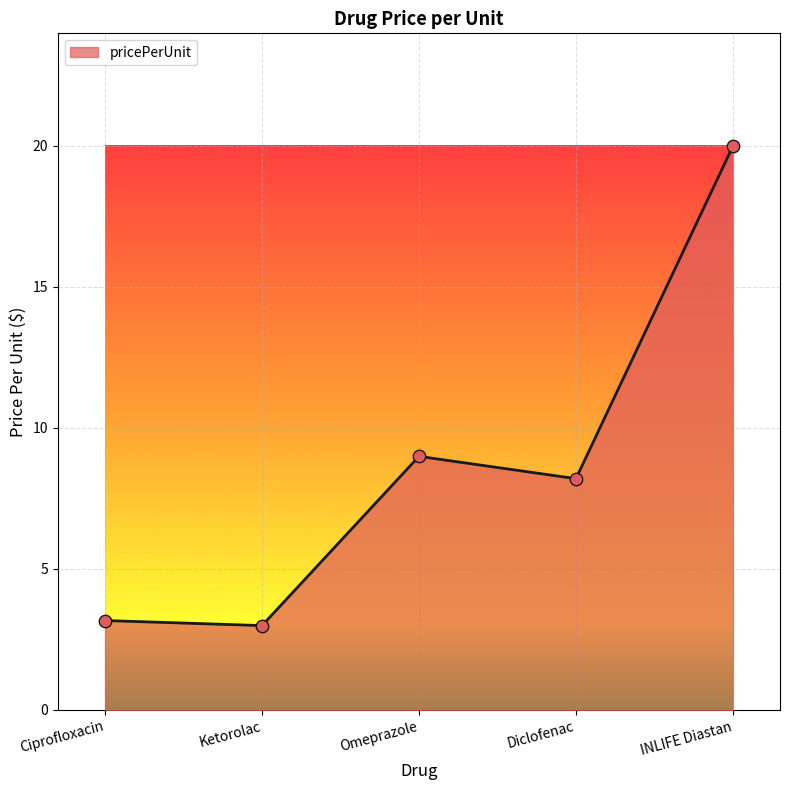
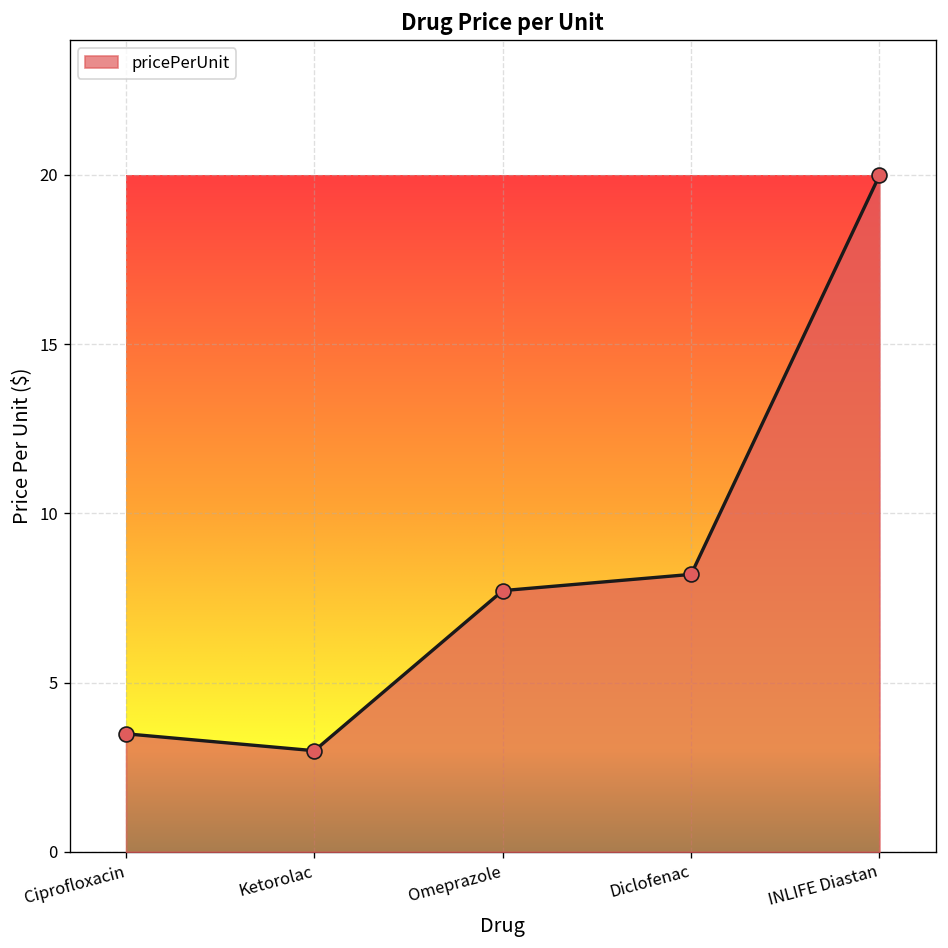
  {
-   "Ciprofloxacin": 3.2,
+   "Ciprofloxacin": 3.5,
    "Ketorolac": 3.0,
-   "Omeprazole": 9.0,
+   "Omeprazole": 7.7,
    "Diclofenac": 8.2,
    "INLIFE Diastan": 20.0
  }
